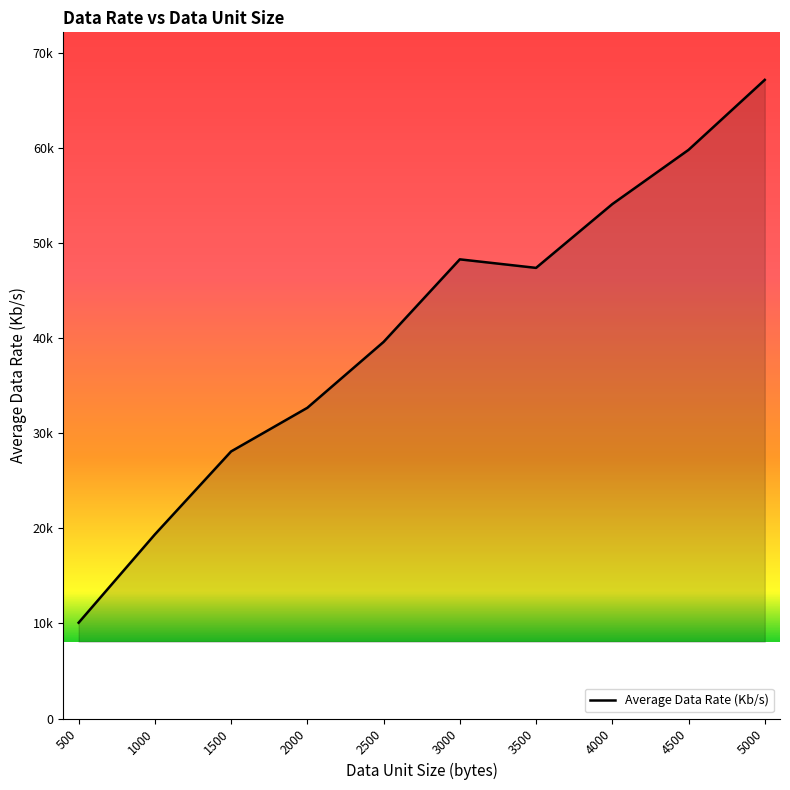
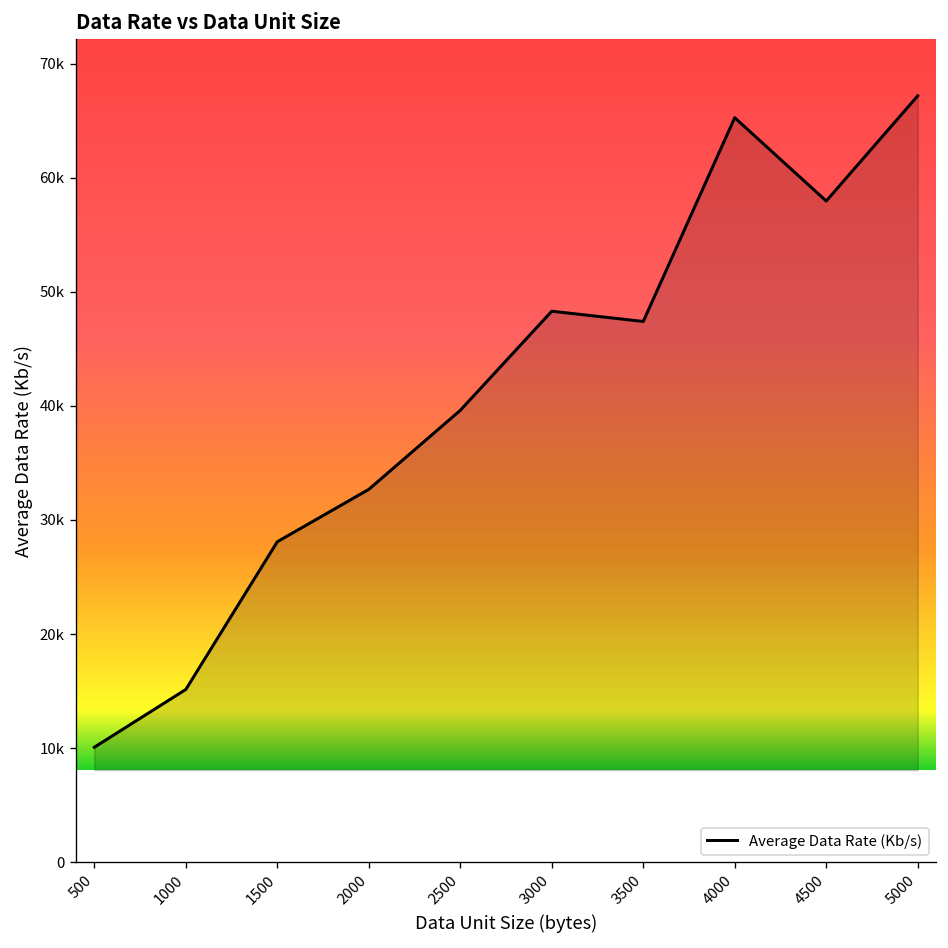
  {
    "500": 10000,
-   "1000": 19000,
+   "1000": 15000,
    "1500": 28000,
    "2000": 33000,
    "2500": 40000,
    "3000": 48000,
    "3500": 47000,
-   "4000": 54000,
-   "4500": 60000,
+   "4000": 65000,
+   "4500": 58000,
    "5000": 67000
  }
